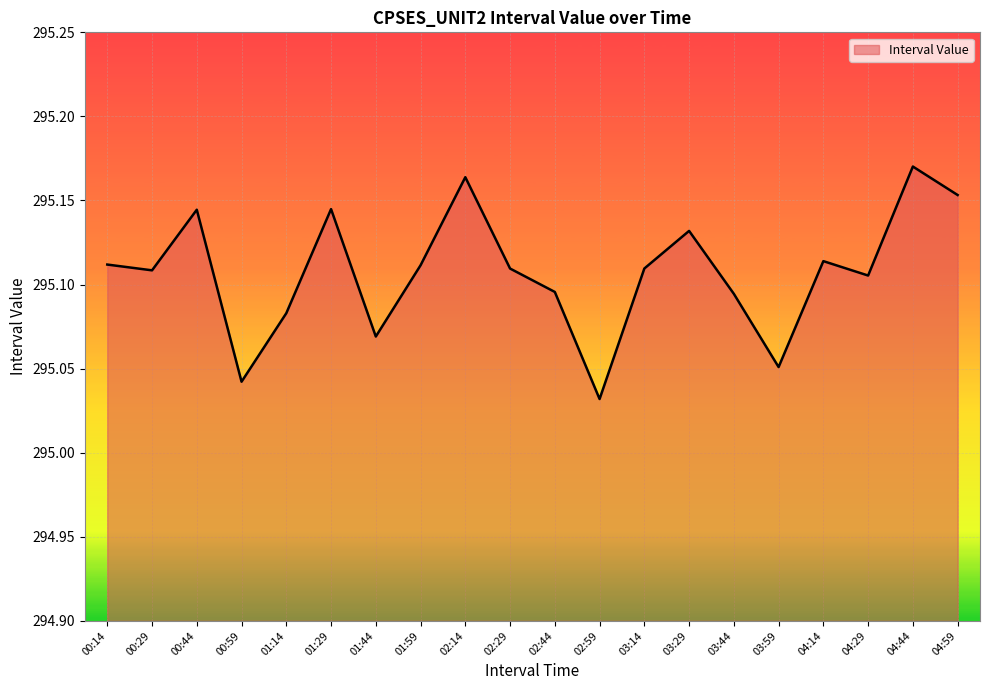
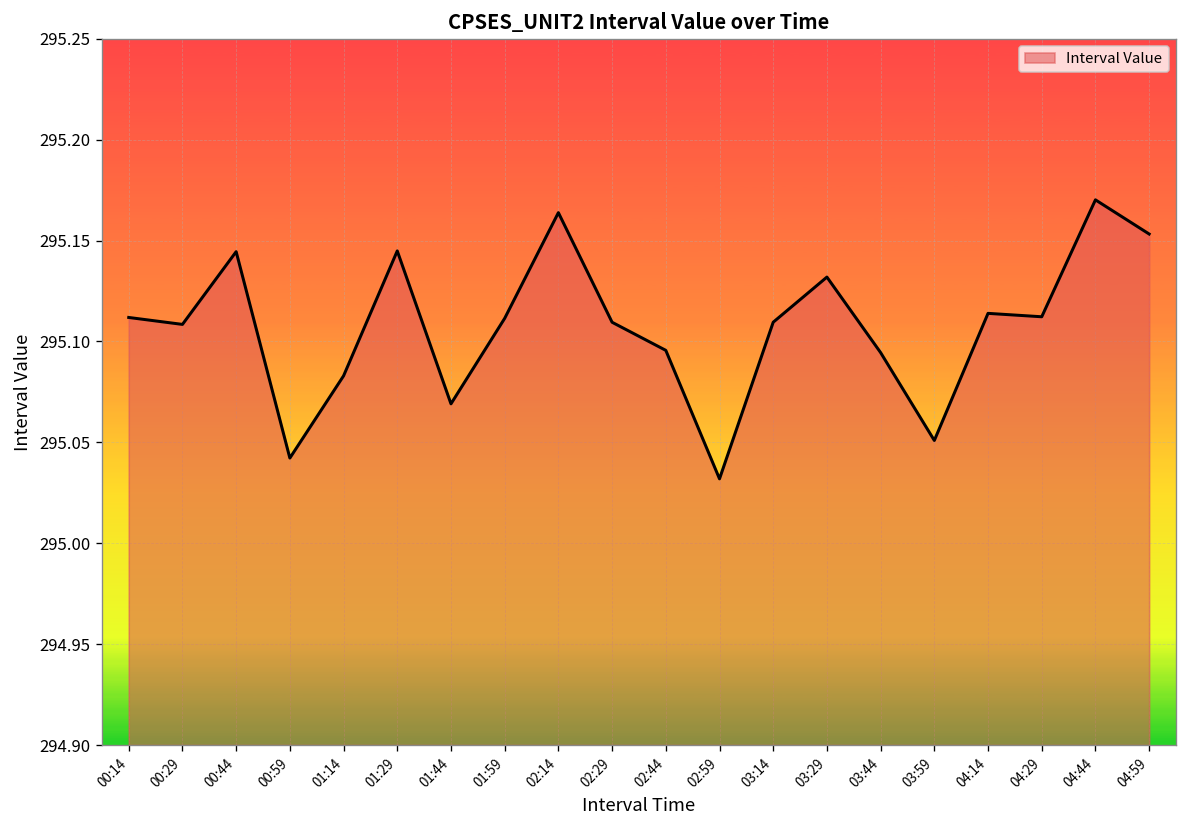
  {
    "00:14": 295.112,
    "00:29": 295.108,
    "00:44": 295.145,
    "00:59": 295.042,
    "01:14": 295.083,
    "01:29": 295.145,
    "01:44": 295.069,
    "01:59": 295.111,
    "02:14": 295.164,
    "02:29": 295.110,
    "02:44": 295.096,
    "02:59": 295.032,
    "03:14": 295.110,
    "03:29": 295.132,
    "03:44": 295.094,
    "03:59": 295.051,
    "04:14": 295.114,
-   "04:29": 295.105,
+   "04:29": 295.112,
    "04:44": 295.170,
    "04:59": 295.153
  }
